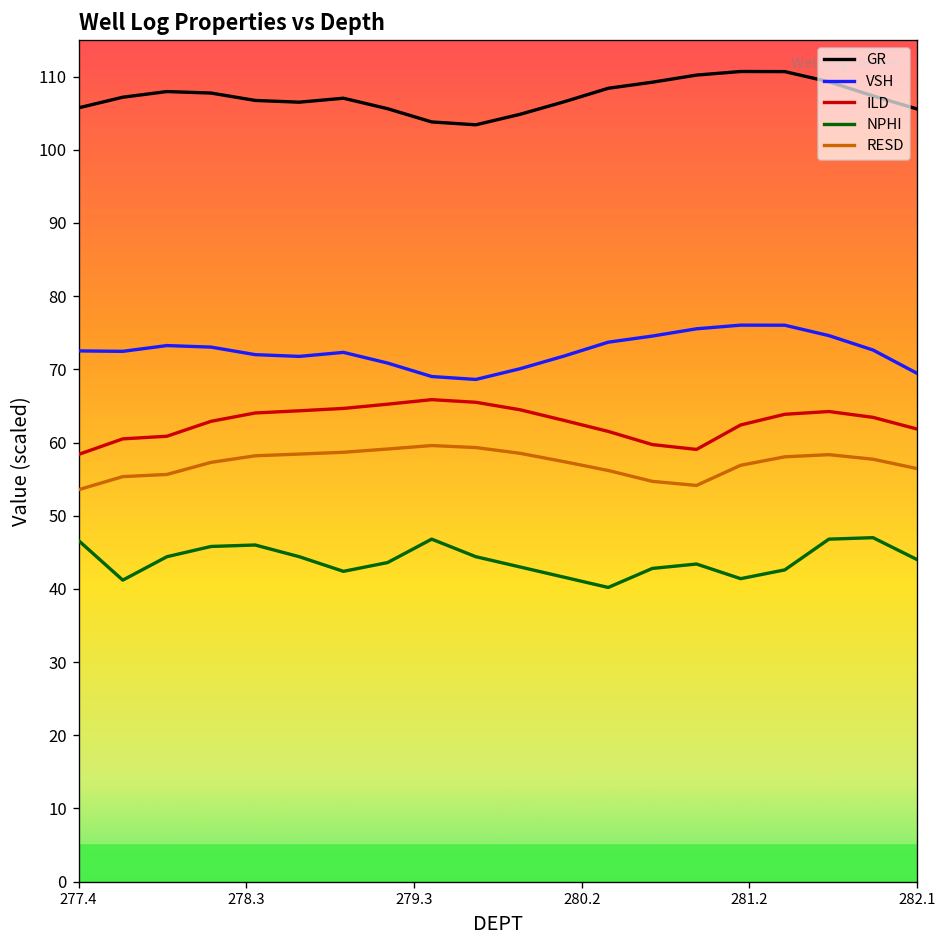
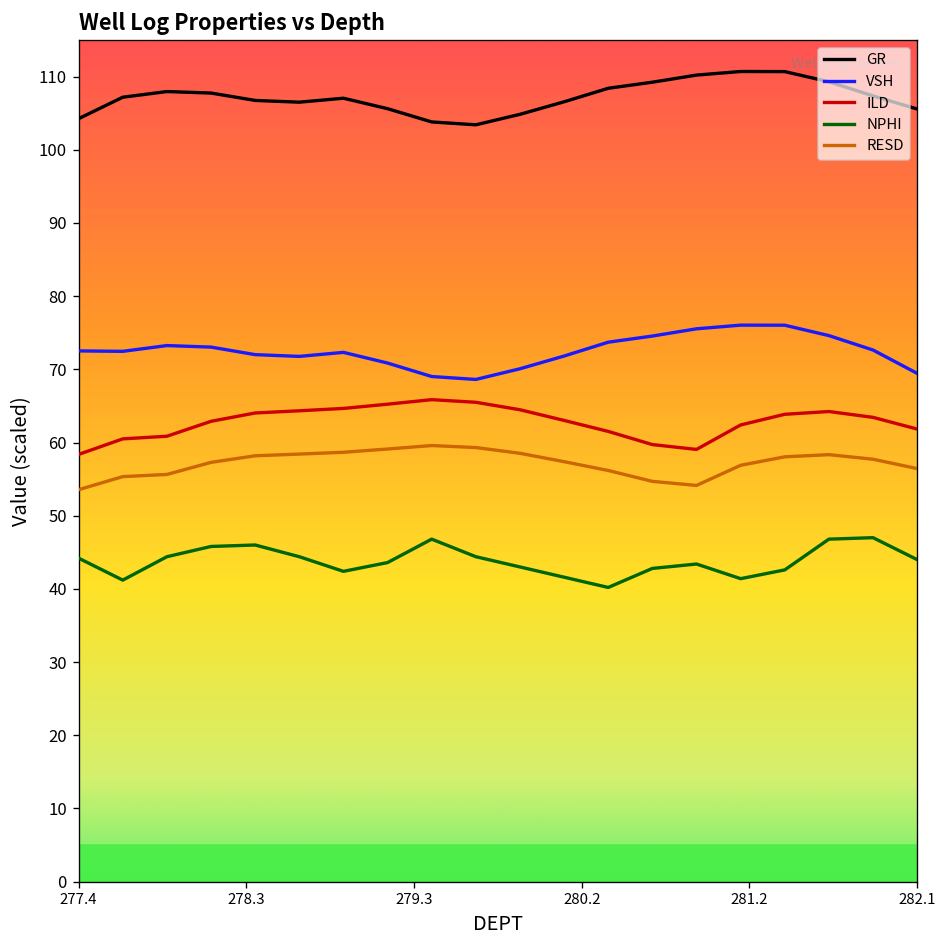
  {
    "GR": {
-     "277.4": 106,
+     "277.4": 104,
      "282.1": 106
    },
    "VSH": {
      "277.4": 73,
      "282.1": 69
    },
    "ILD": {
      "277.4": 58,
      "282.1": 62
    },
    "NPHI": {
-     "277.4": 47,
+     "277.4": 44,
      "282.1": 44
    },
    "RESD": {
      "277.4": 54,
      "282.1": 56
    }
  }
